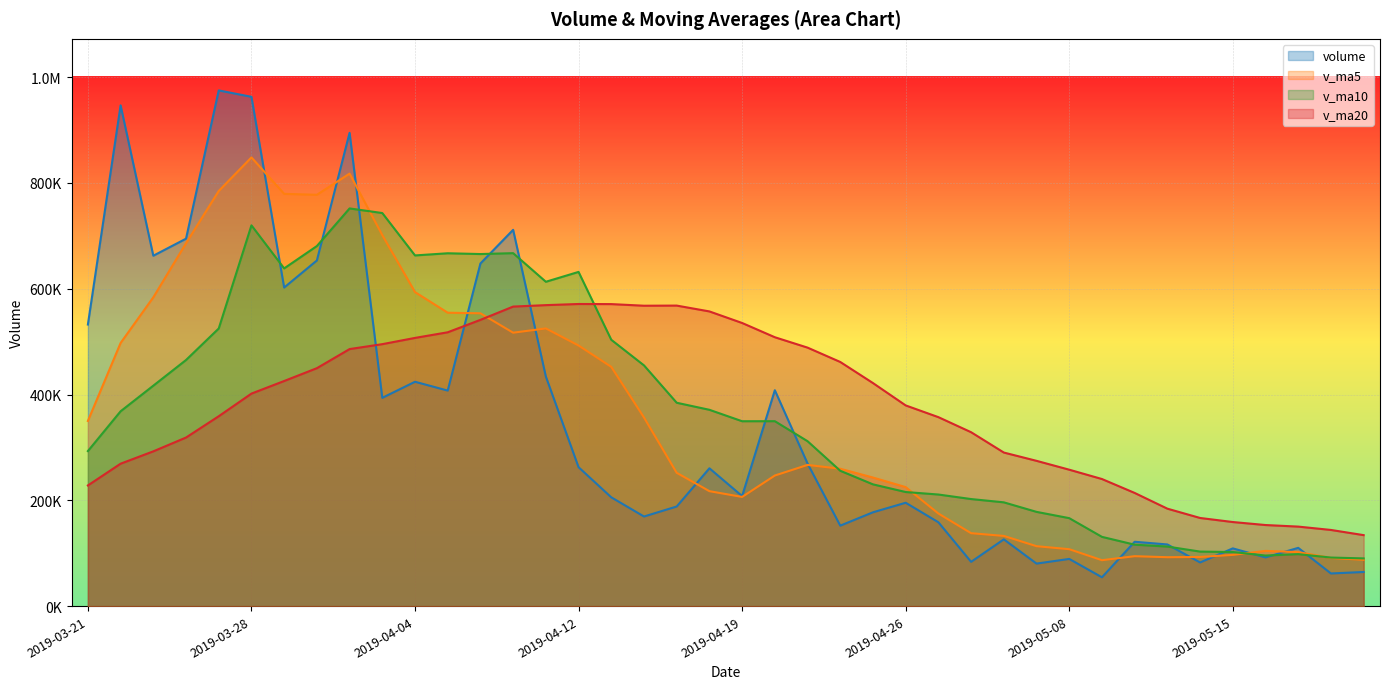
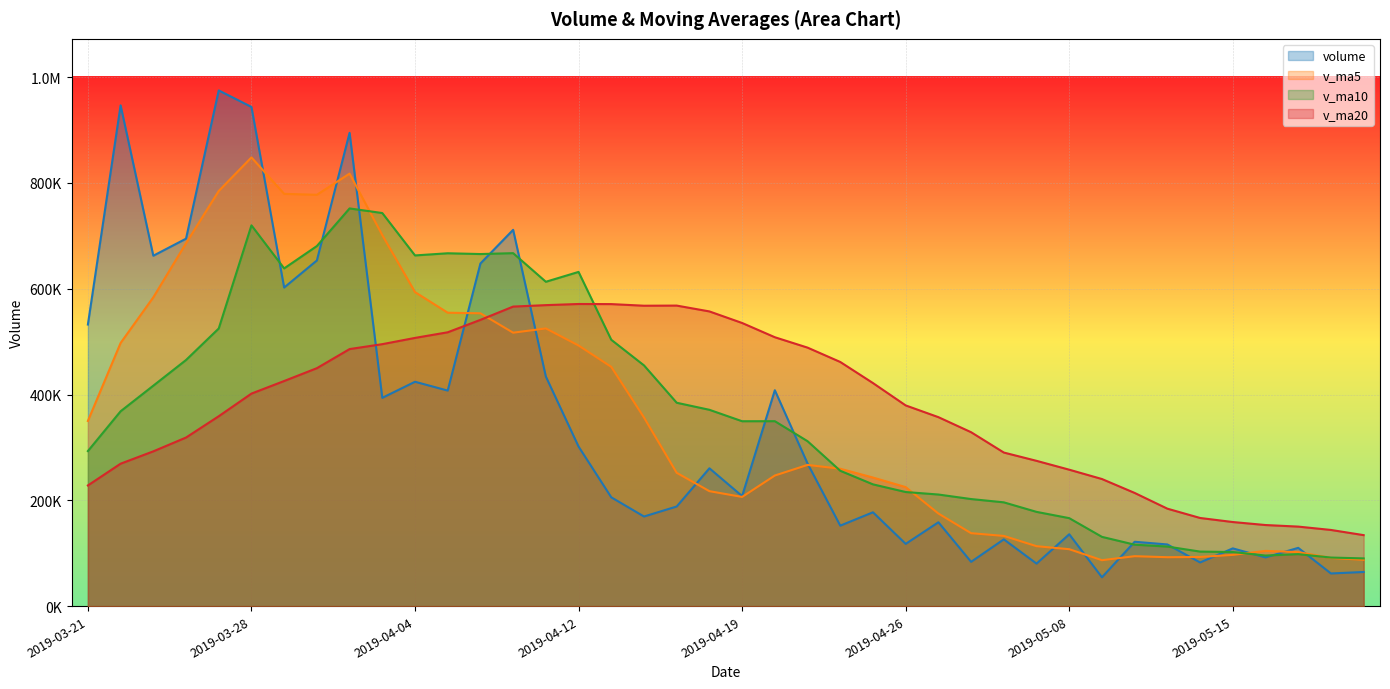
  {
    "volume": {
      "2019-03-21": 530000,
-     "2019-03-28": 960000,
+     "2019-03-28": 940000,
      "2019-04-04": 420000,
-     "2019-04-12": 260000,
-     "2019-04-26": 200000,
-     "2019-05-08": 90000,
+     "2019-04-12": 300000,
+     "2019-04-26": 120000,
+     "2019-05-08": 140000,
      "2019-05-15": 110000
    },
    "v_ma10": {
      "2019-03-21": 290000,
      "2019-03-28": 720000,
      "2019-04-04": 660000,
      "2019-04-12": 630000,
      "2019-04-19": 350000,
      "2019-04-26": 220000,
      "2019-05-08": 170000,
      "2019-05-15": 100000
    }
  }
